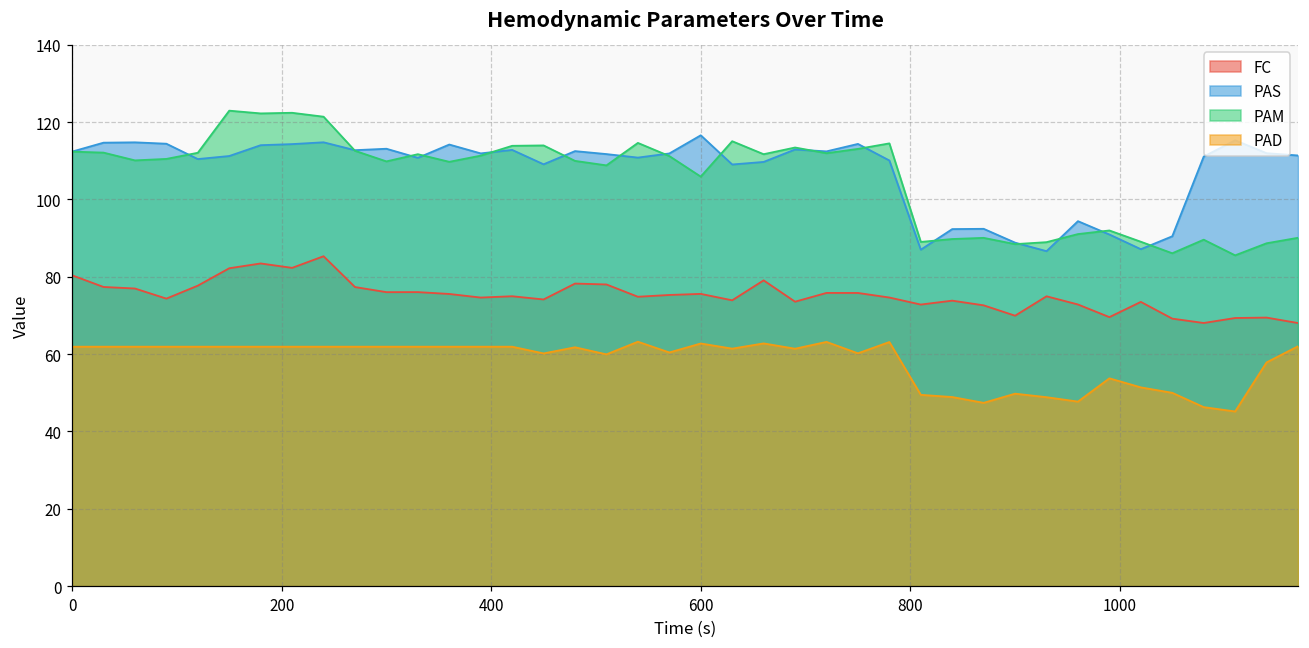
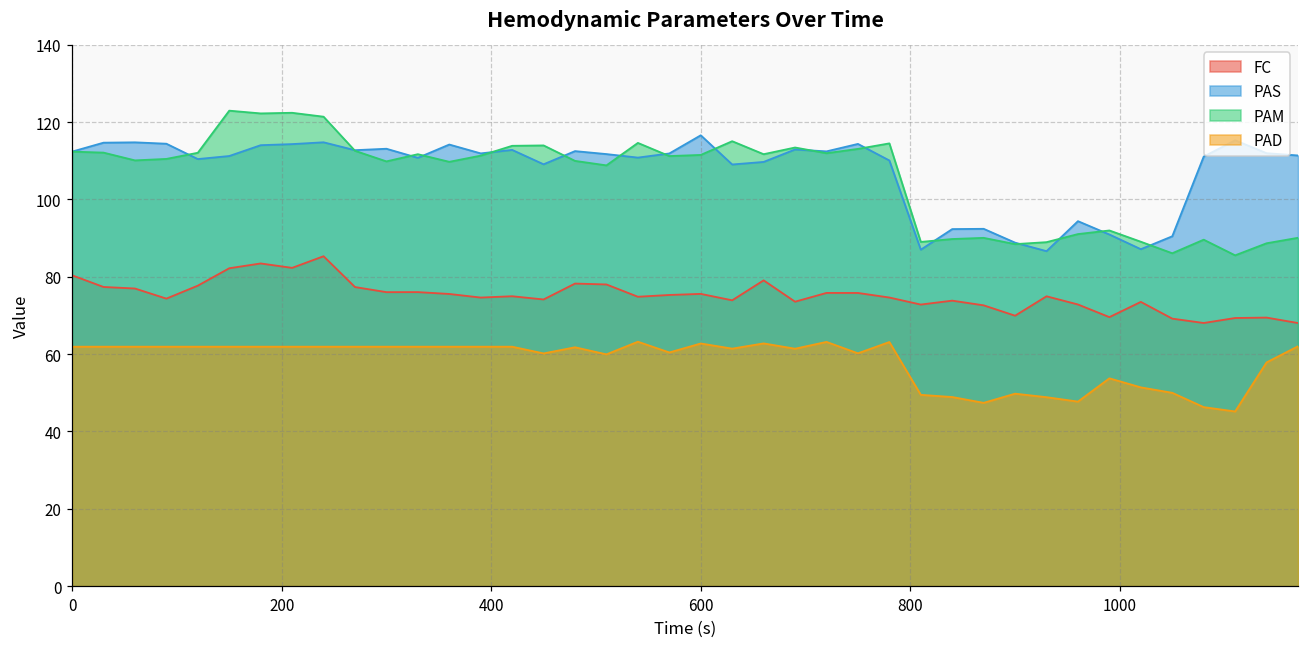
  {
    "FC": {
      "0": 80,
      "600": 76
    },
    "PAS": {
      "600": 117
    },
    "PAM": {
-     "600": 106
+     "600": 112
    },
    "PAD": {
      "0": 62,
      "600": 63
    }
  }
